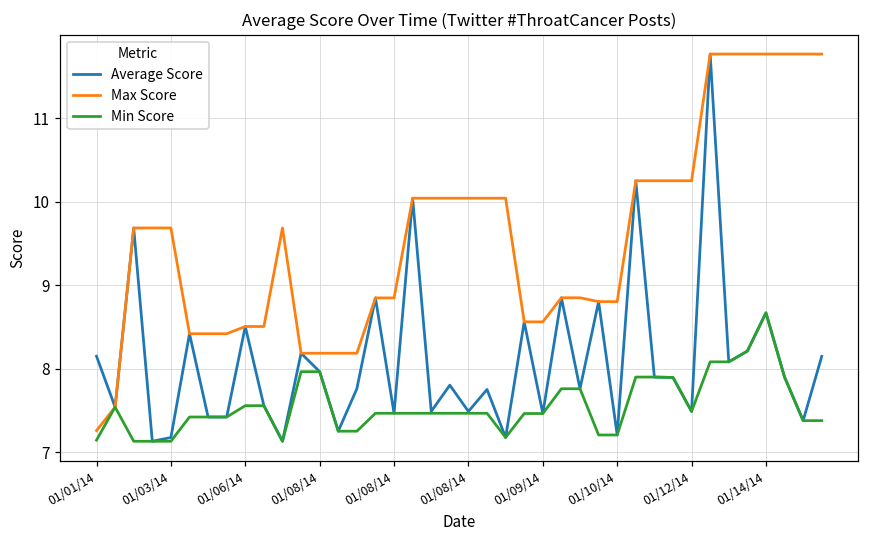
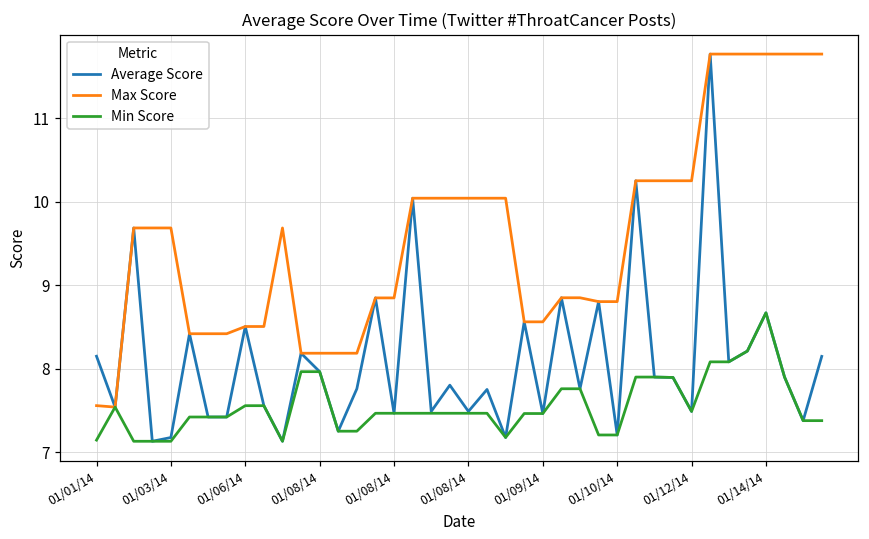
  {
    "Average Score": {
      "01/01/14": 8.1
    },
    "Max Score": {
-     "01/01/14": 7.3,
+     "01/01/14": 7.6,
      "01/14/14": 11.8
    },
    "Min Score": {
      "01/01/14": 7.1
    }
  }
